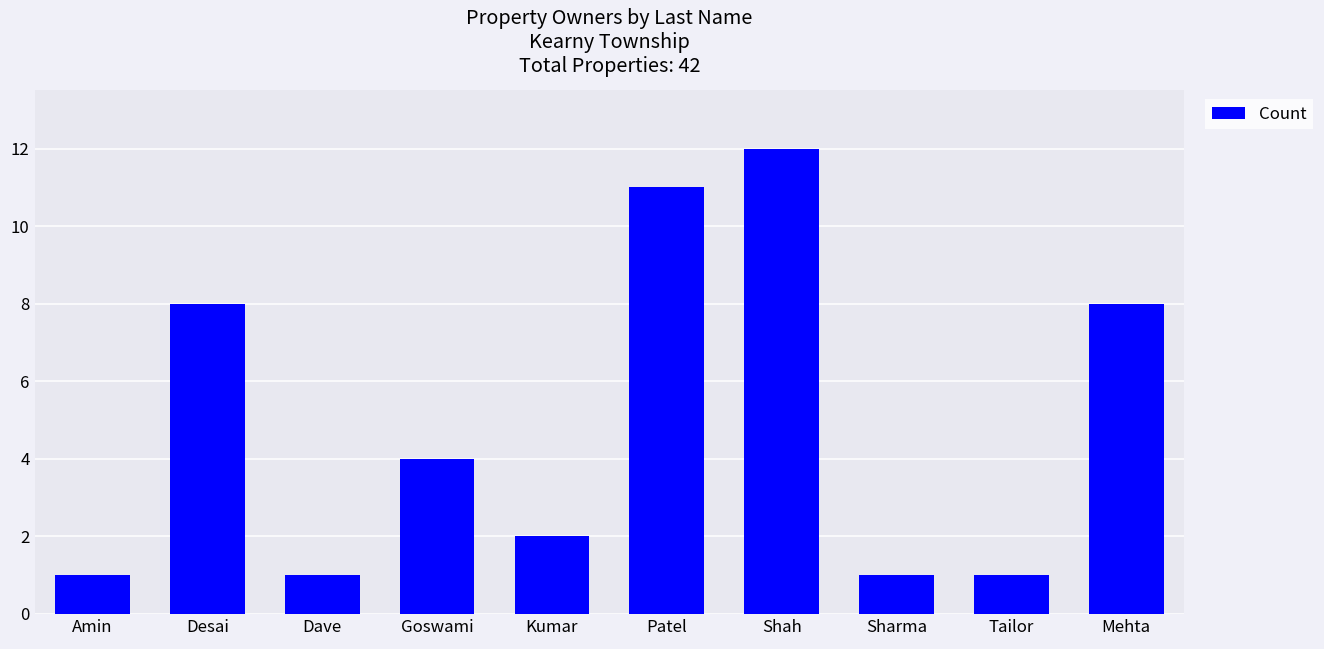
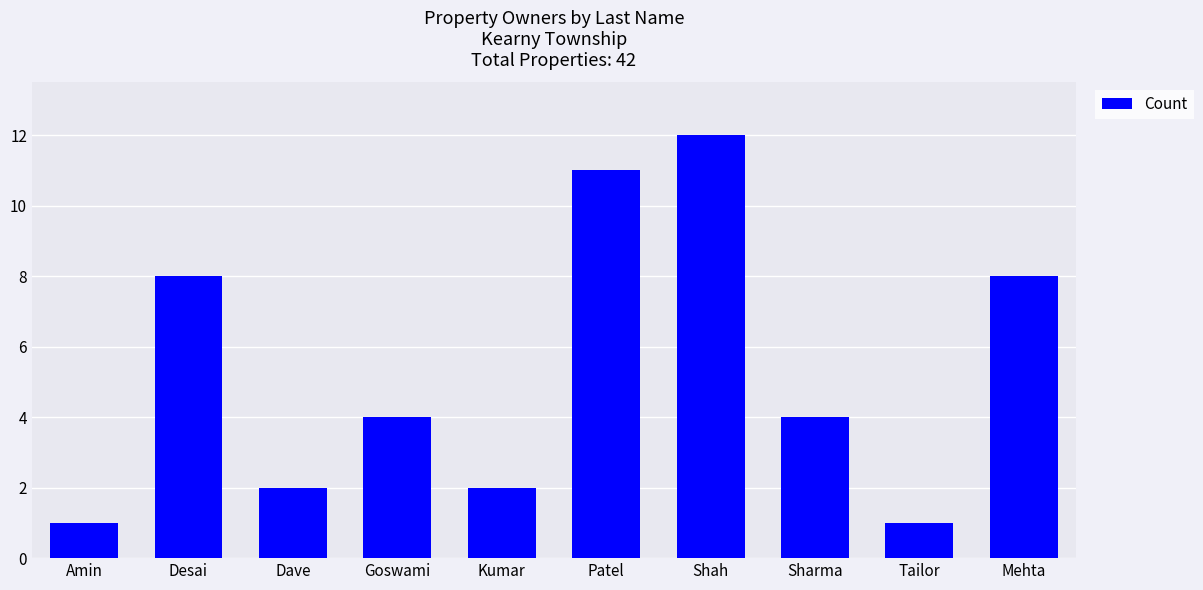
  {
    "Amin": 1,
    "Desai": 8,
-   "Dave": 1,
+   "Dave": 2,
    "Goswami": 4,
    "Kumar": 2,
    "Patel": 11,
    "Shah": 12,
-   "Sharma": 1,
+   "Sharma": 4,
    "Tailor": 1,
    "Mehta": 8
  }
